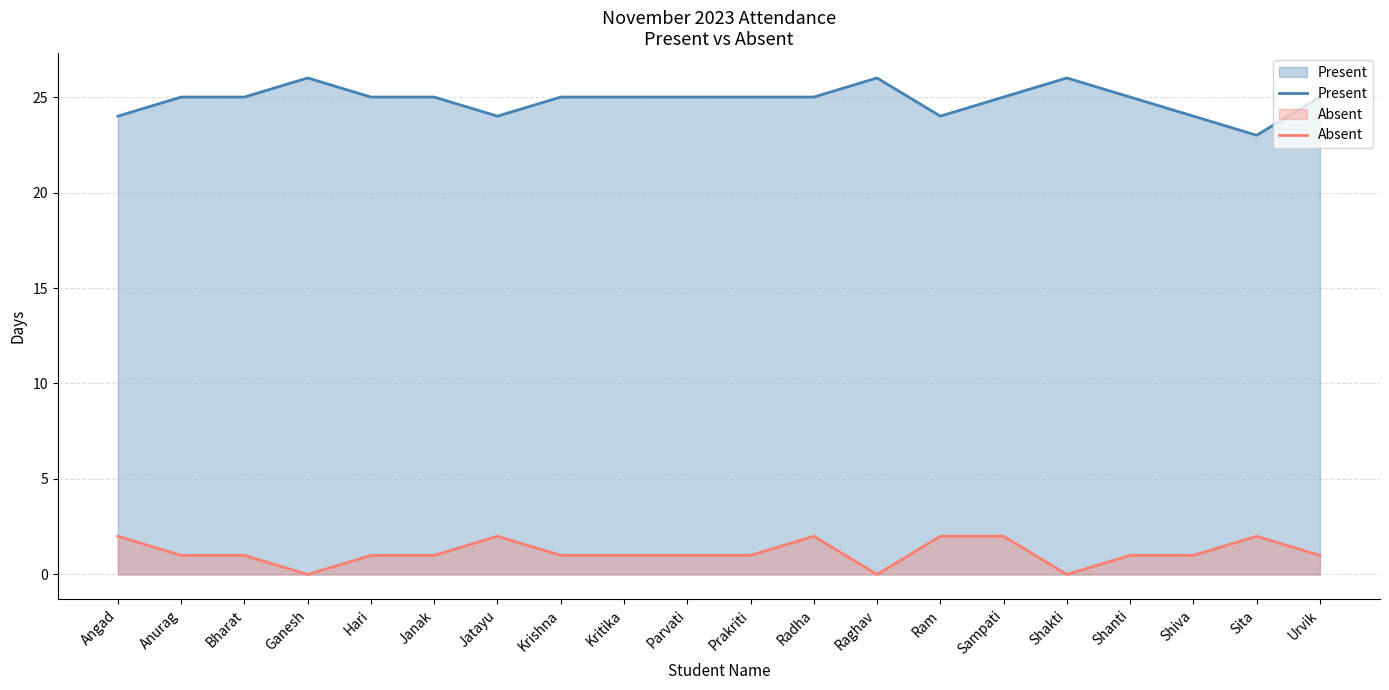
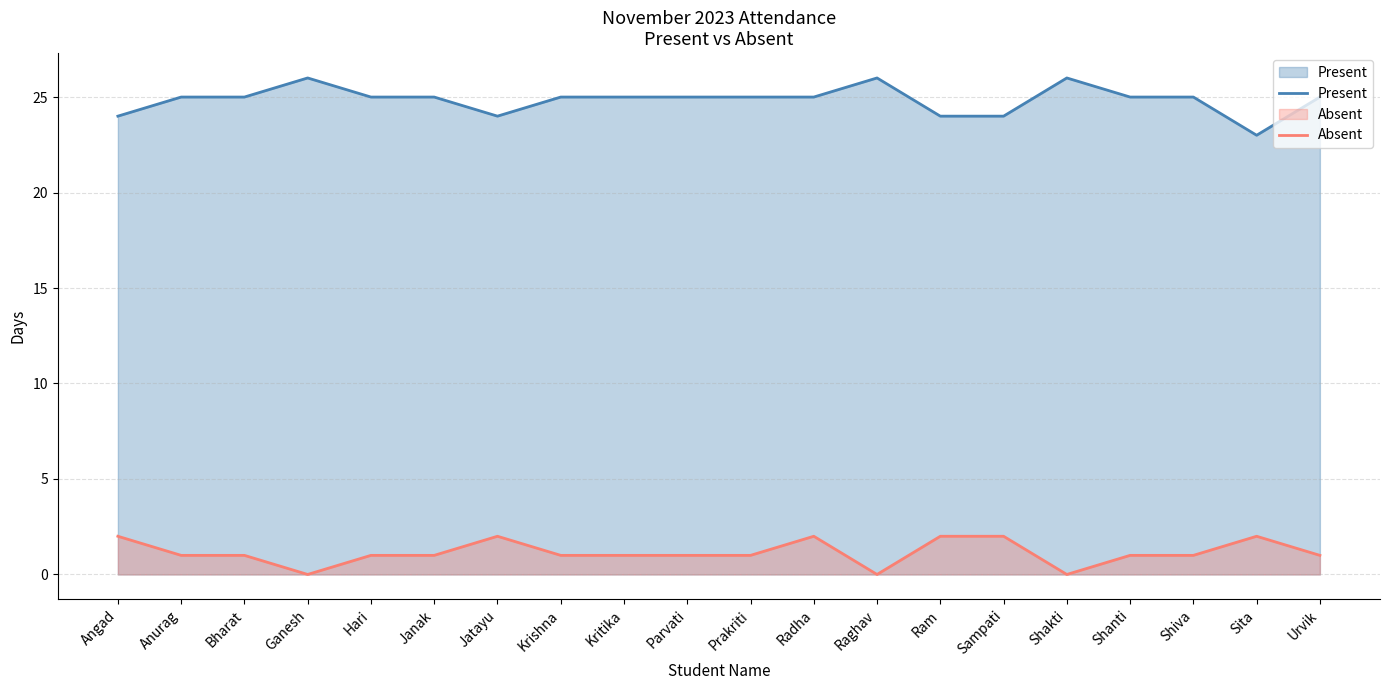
  {
    "Present": {
      "Angad": 24,
      "Anurag": 25,
      "Bharat": 25,
      "Ganesh": 26,
      "Hari": 25,
      "Janak": 25,
      "Jatayu": 24,
      "Krishna": 25,
      "Kritika": 25,
      "Parvati": 25,
      "Prakriti": 25,
      "Radha": 25,
      "Raghav": 26,
      "Ram": 24,
-     "Sampati": 25,
+     "Sampati": 24,
      "Shakti": 26,
      "Shanti": 25,
-     "Shiva": 24,
+     "Shiva": 25,
      "Sita": 23
    },
    "Absent": {
      "Angad": 2,
      "Anurag": 1,
      "Bharat": 1,
      "Ganesh": 0,
      "Hari": 1,
      "Janak": 1,
      "Jatayu": 2,
      "Krishna": 1,
      "Kritika": 1,
      "Parvati": 1,
      "Prakriti": 1,
      "Radha": 2,
      "Raghav": 0,
      "Ram": 2,
      "Sampati": 2,
      "Shakti": 0,
      "Shanti": 1,
      "Shiva": 1,
      "Sita": 2,
      "Urvik": 1
    }
  }
